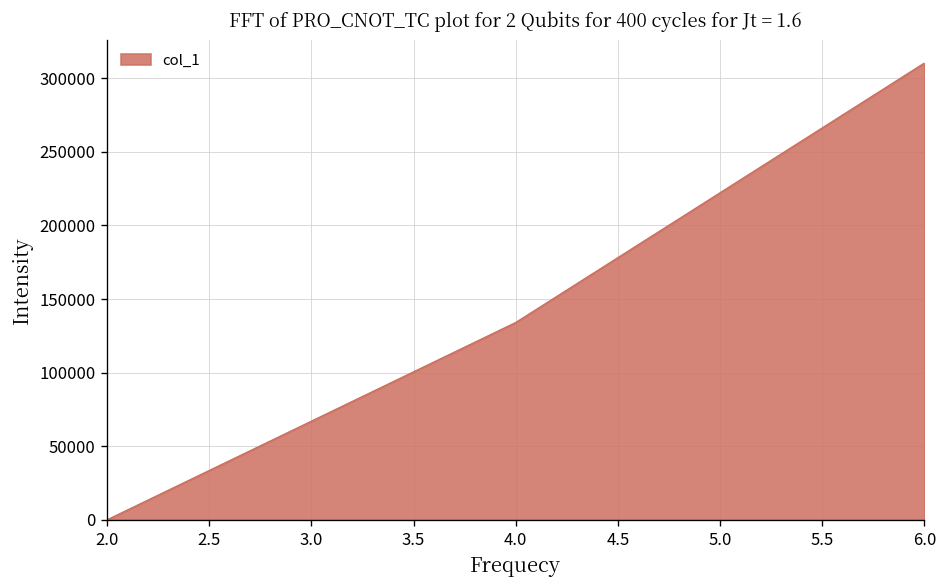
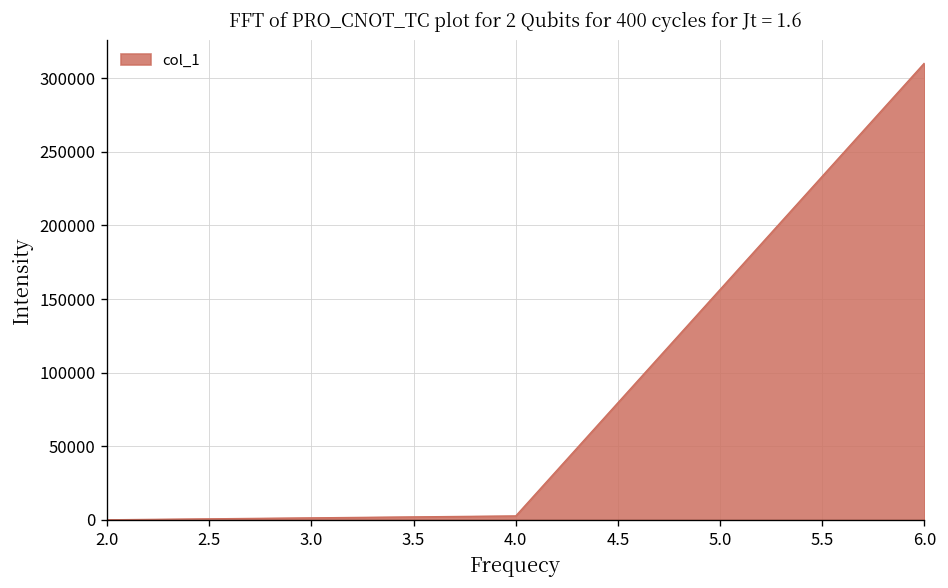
  {
    "2.0": 0,
-   "4.0": 134000,
+   "4.0": 3000,
    "6.0": 310000
  }
